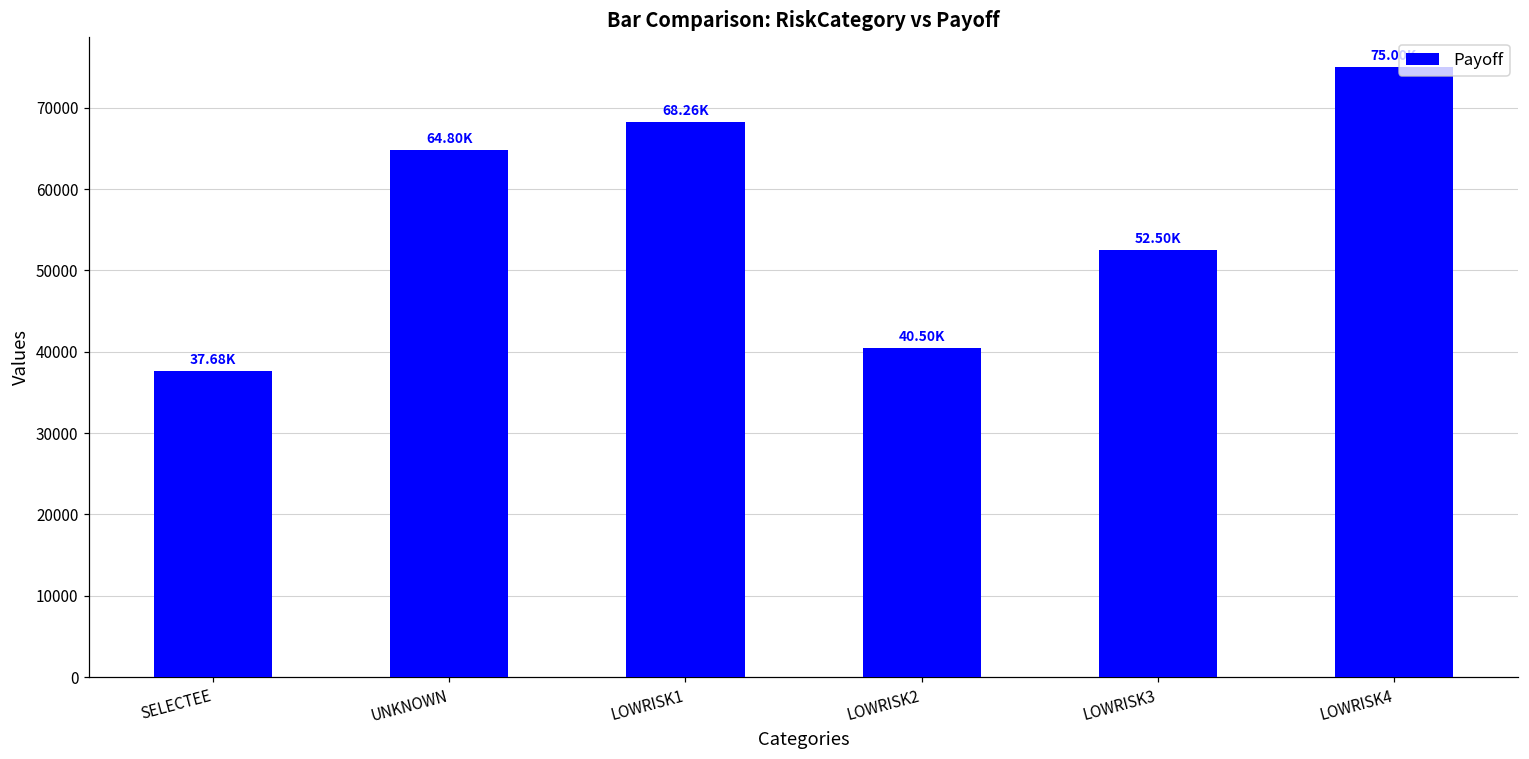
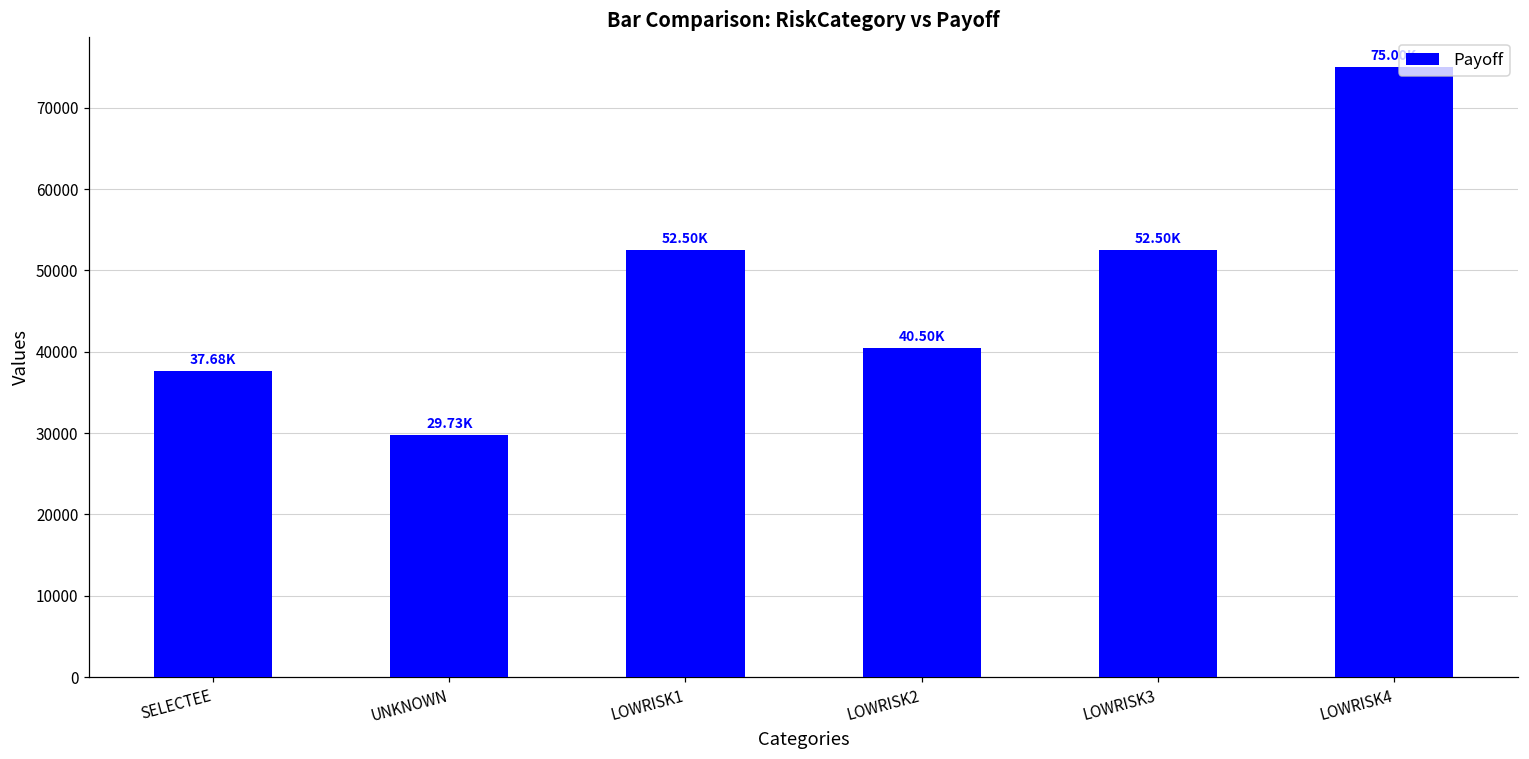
  {
    "SELECTEE": "37.68K",
-   "UNKNOWN": "64.80K",
-   "LOWRISK1": "68.26K",
+   "UNKNOWN": "29.73K",
+   "LOWRISK1": "52.50K",
    "LOWRISK2": "40.50K",
    "LOWRISK3": "52.50K"
  }
